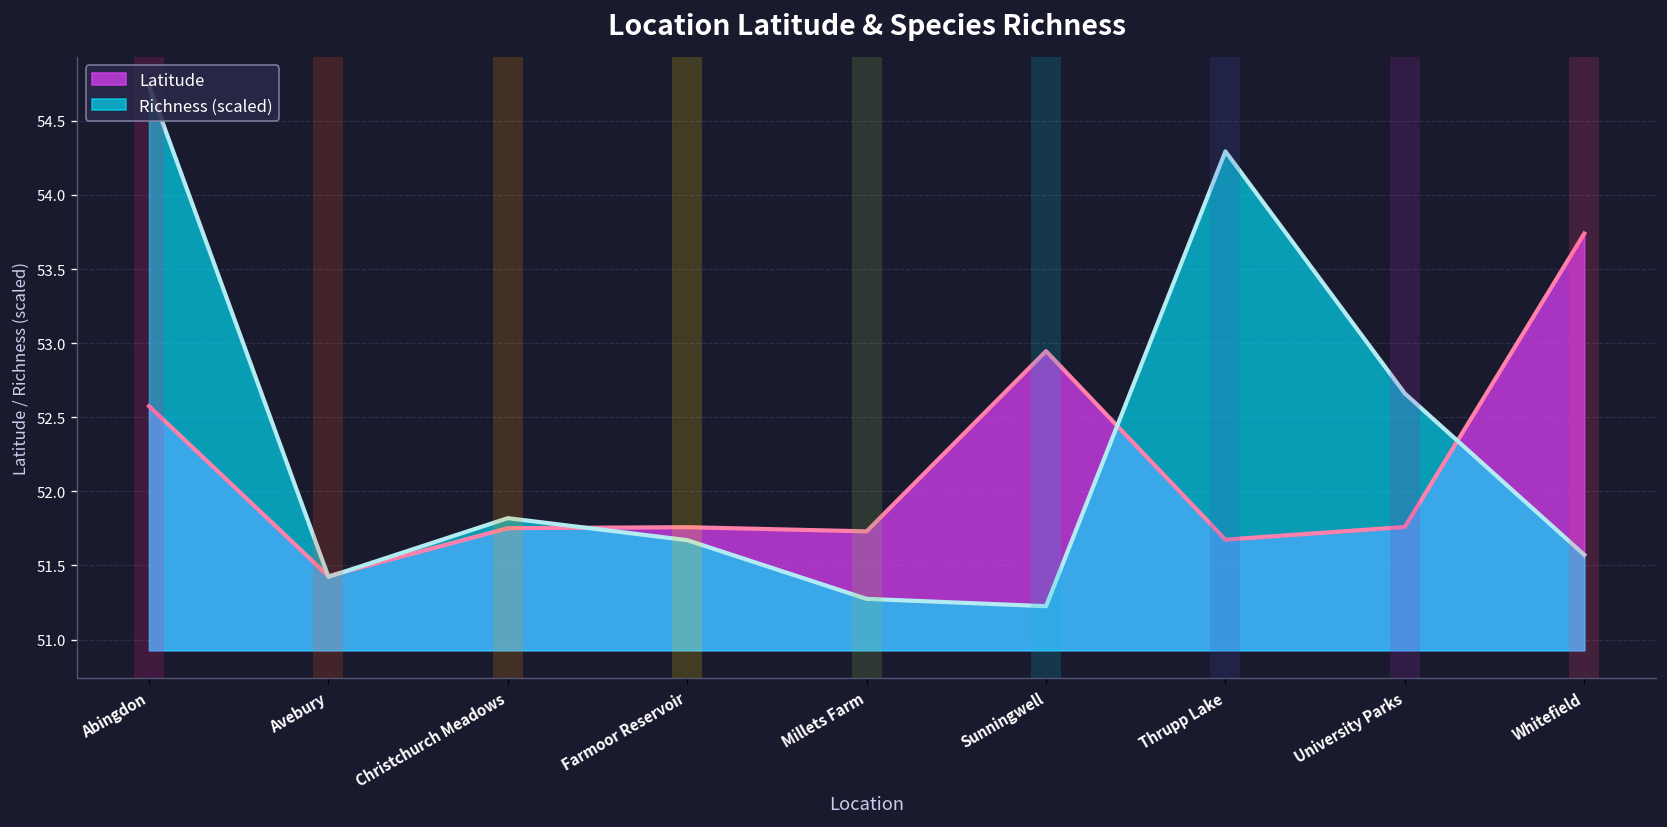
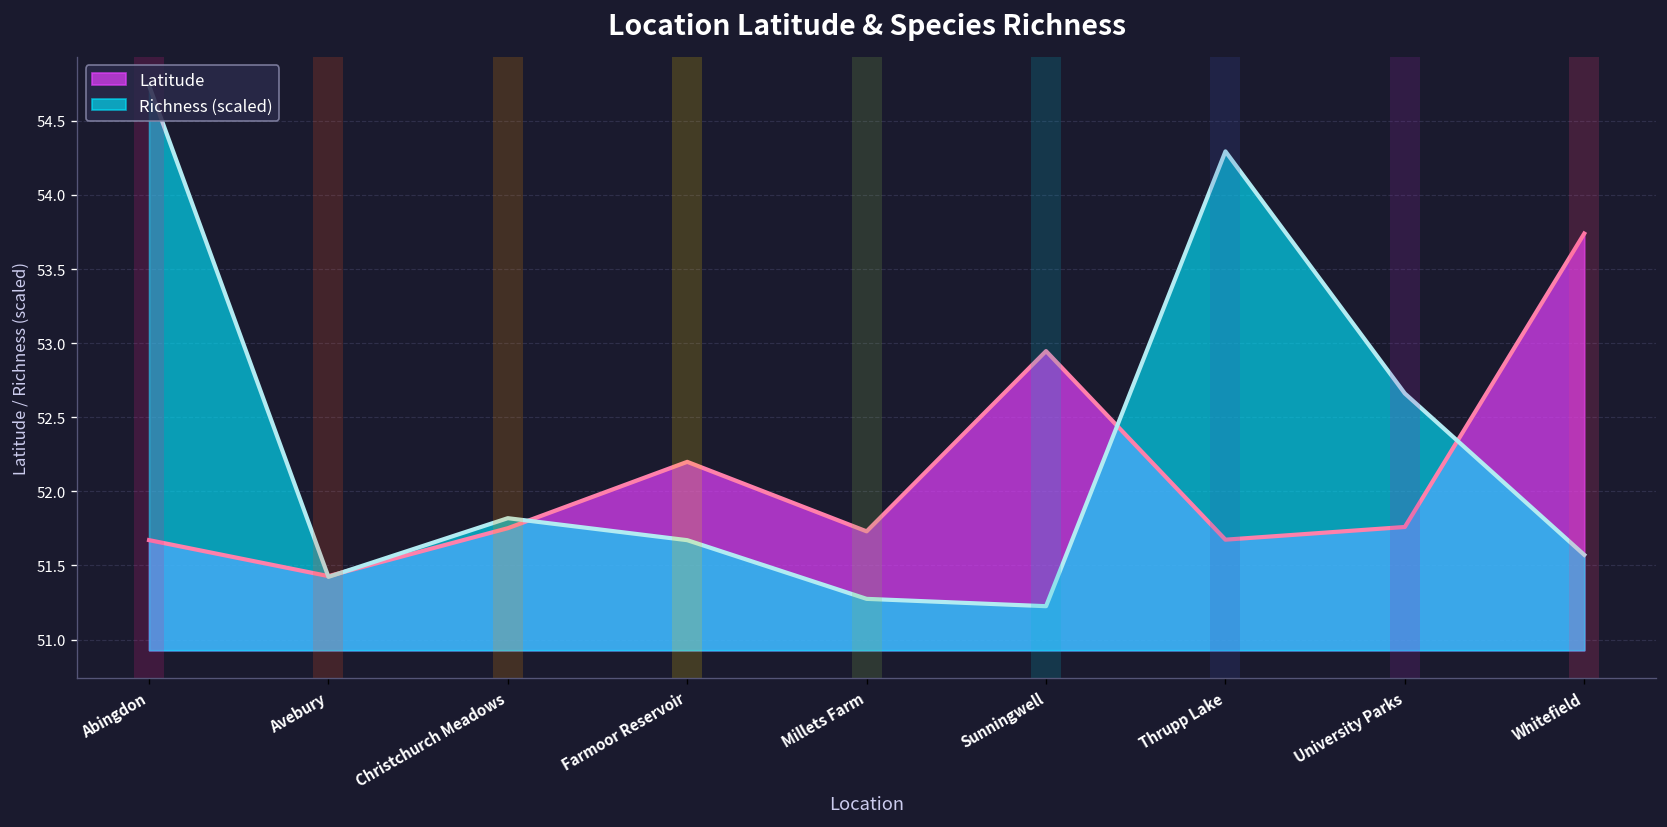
  {
    "Latitude": {
-     "Abingdon": 52.57,
+     "Abingdon": 51.67,
      "Christchurch Meadows": 51.75,
-     "Farmoor Reservoir": 51.76,
+     "Farmoor Reservoir": 52.20,
      "Millets Farm": 51.73,
      "Sunningwell": 52.95,
      "Thrupp Lake": 51.67,
      "University Parks": 51.76,
      "Whitefield": 53.74
    },
    "Richness (scaled)": {
      "Christchurch Meadows": 51.82,
      "Farmoor Reservoir": 51.67,
      "Millets Farm": 51.27,
      "Sunningwell": 51.22,
      "Thrupp Lake": 54.29,
      "University Parks": 52.66,
      "Whitefield": 51.57
    }
  }
